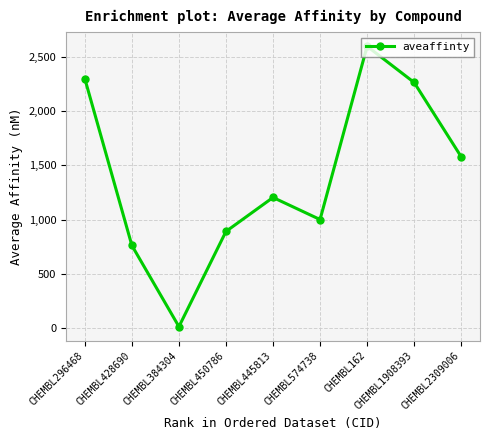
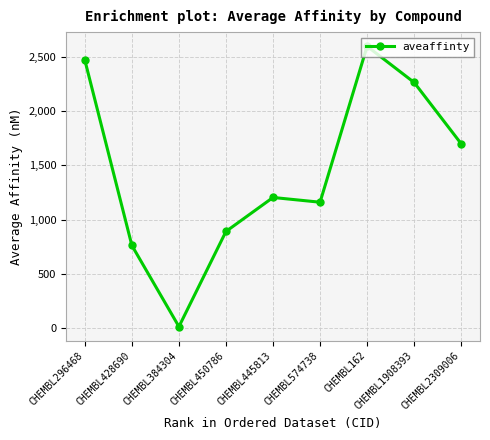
  {
-   "CHEMBL296468": "2,300",
+   "CHEMBL296468": "2,470",
    "CHEMBL428690": "760",
    "CHEMBL384304": "10",
    "CHEMBL450786": "890",
    "CHEMBL445813": "1,200",
-   "CHEMBL574738": "1,000",
+   "CHEMBL574738": "1,160",
    "CHEMBL1908393": "2,270",
-   "CHEMBL2309006": "1,580"
+   "CHEMBL2309006": "1,700"
  }
